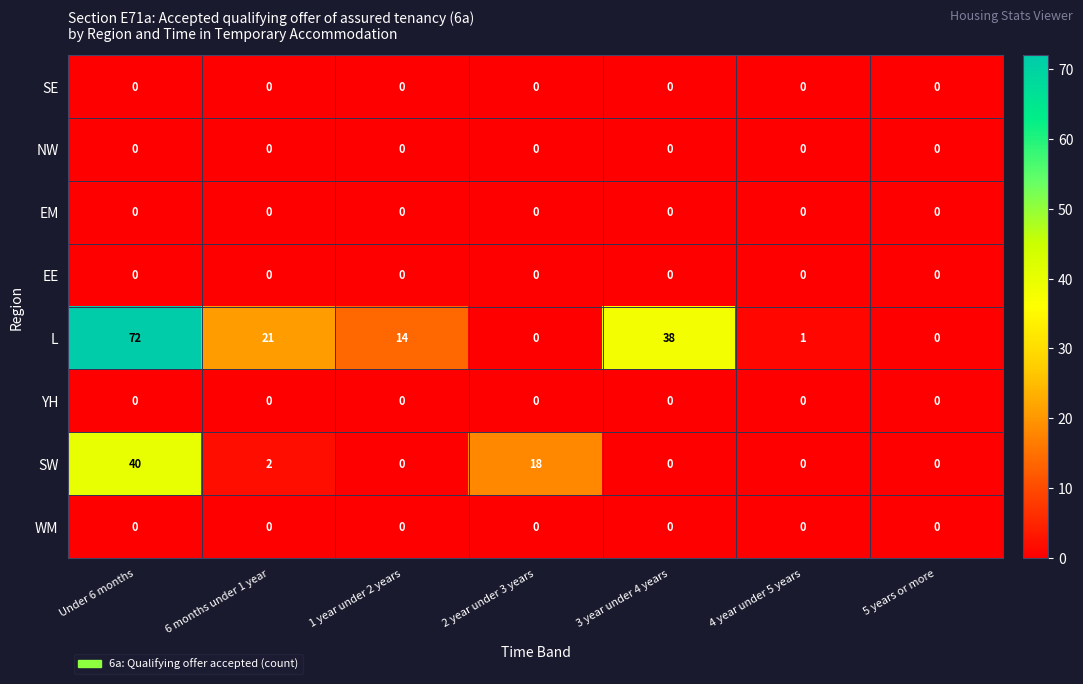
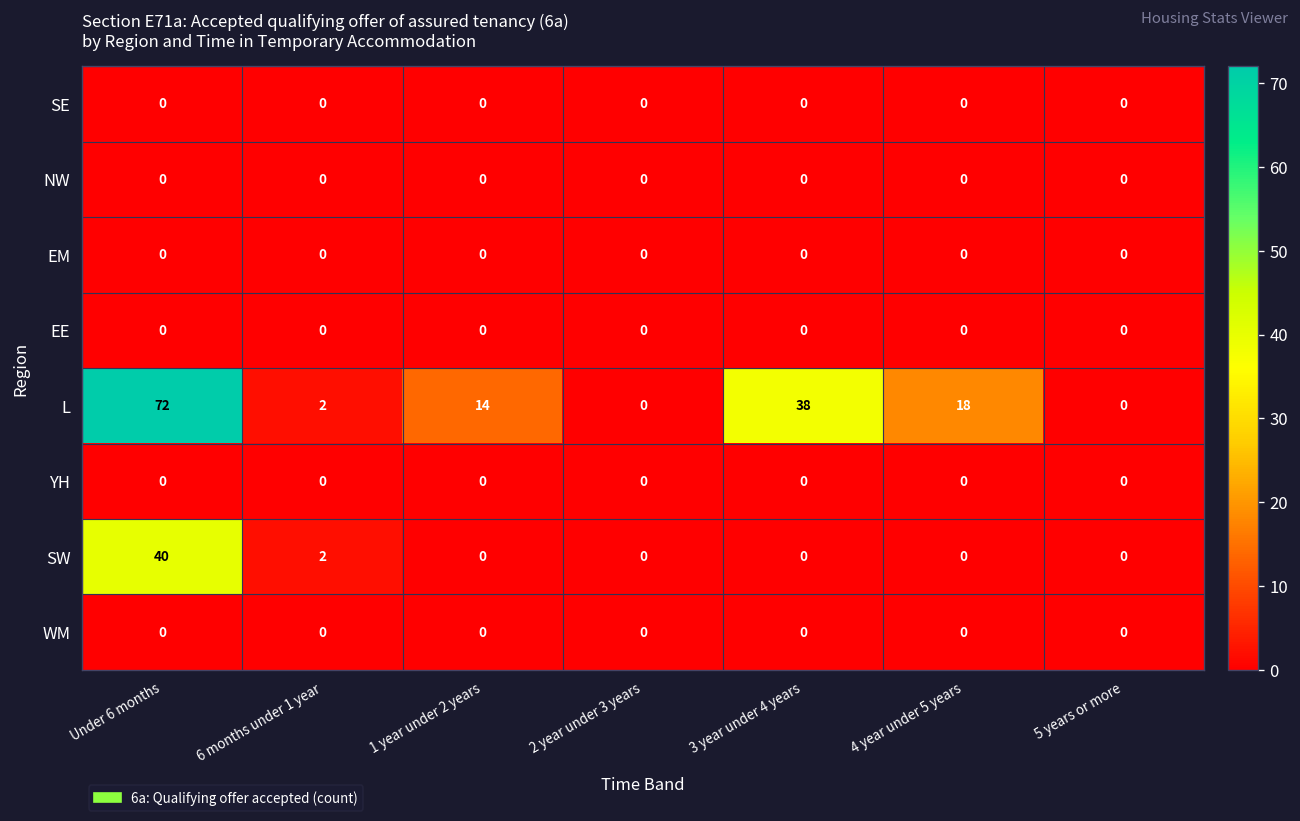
  {
    "SE": {
      "Under 6 months": 0,
      "6 months under 1 year": 0,
      "1 year under 2 years": 0,
      "2 year under 3 years": 0,
      "3 year under 4 years": 0,
      "4 year under 5 years": 0,
      "5 years or more": 0
    },
    "NW": {
      "Under 6 months": 0,
      "6 months under 1 year": 0,
      "1 year under 2 years": 0,
      "2 year under 3 years": 0,
      "3 year under 4 years": 0,
      "4 year under 5 years": 0,
      "5 years or more": 0
    },
    "EM": {
      "Under 6 months": 0,
      "6 months under 1 year": 0,
      "1 year under 2 years": 0,
      "2 year under 3 years": 0,
      "3 year under 4 years": 0,
      "4 year under 5 years": 0,
      "5 years or more": 0
    },
    "EE": {
      "Under 6 months": 0,
      "6 months under 1 year": 0,
      "1 year under 2 years": 0,
      "2 year under 3 years": 0,
      "3 year under 4 years": 0,
      "4 year under 5 years": 0,
      "5 years or more": 0
    },
    "L": {
      "Under 6 months": 72,
-     "6 months under 1 year": 21,
+     "6 months under 1 year": 2,
      "1 year under 2 years": 14,
      "2 year under 3 years": 0,
      "3 year under 4 years": 38,
-     "4 year under 5 years": 1,
+     "4 year under 5 years": 18,
      "5 years or more": 0
    },
    "YH": {
      "Under 6 months": 0,
      "6 months under 1 year": 0,
      "1 year under 2 years": 0,
      "2 year under 3 years": 0,
      "3 year under 4 years": 0,
      "4 year under 5 years": 0,
      "5 years or more": 0
    },
    "SW": {
      "Under 6 months": 40,
      "6 months under 1 year": 2,
      "1 year under 2 years": 0,
-     "2 year under 3 years": 18,
+     "2 year under 3 years": 0,
      "3 year under 4 years": 0,
      "4 year under 5 years": 0,
      "5 years or more": 0
    },
    "WM": {
      "Under 6 months": 0,
      "6 months under 1 year": 0,
      "1 year under 2 years": 0,
      "2 year under 3 years": 0,
      "3 year under 4 years": 0,
      "4 year under 5 years": 0,
      "5 years or more": 0
    }
  }
